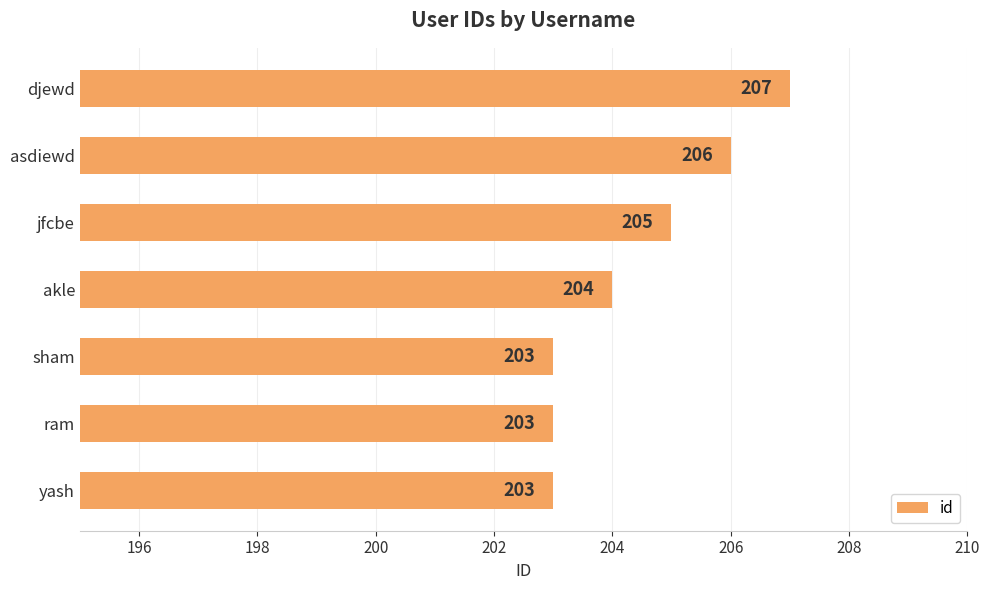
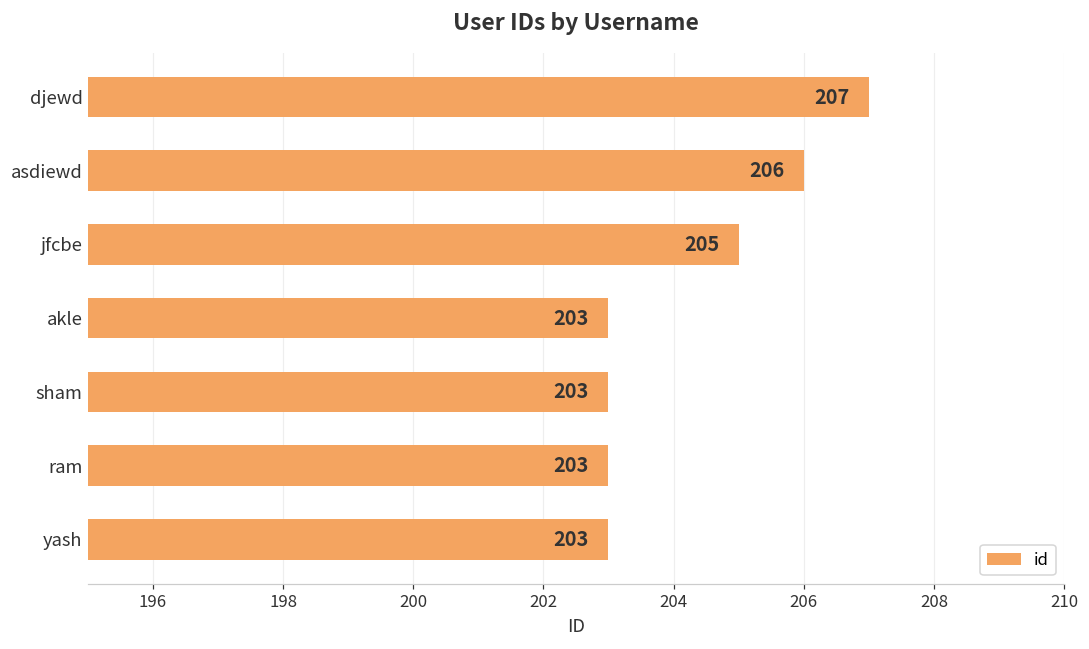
  {
    "djewd": 207,
    "asdiewd": 206,
    "jfcbe": 205,
-   "akle": 204,
+   "akle": 203,
    "sham": 203,
    "ram": 203,
    "yash": 203
  }
